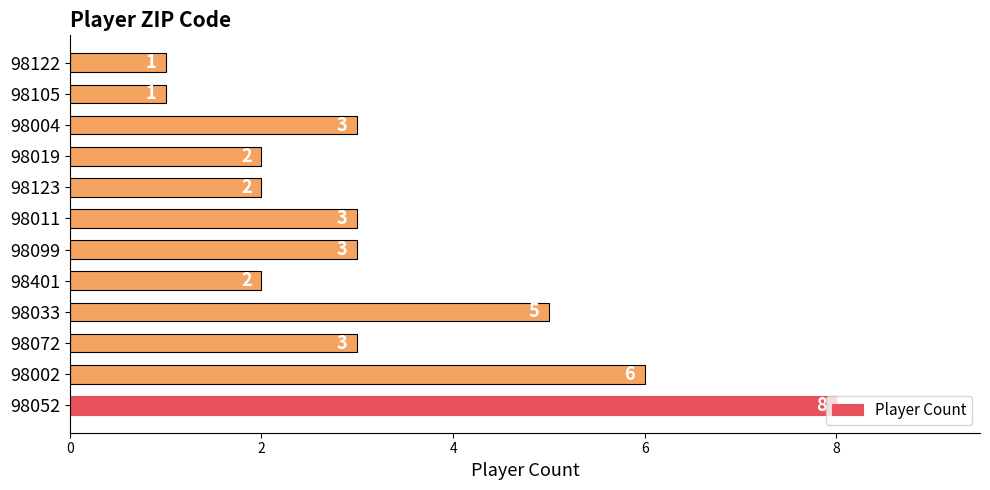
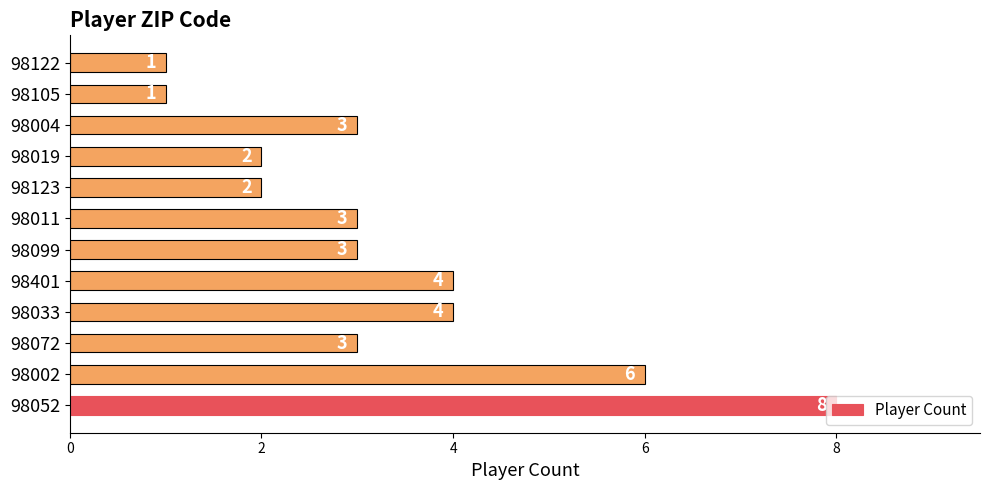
  {
    "98122": 1,
    "98105": 1,
    "98004": 3,
    "98019": 2,
    "98123": 2,
    "98011": 3,
    "98099": 3,
-   "98401": 2,
-   "98033": 5,
+   "98401": 4,
+   "98033": 4,
    "98072": 3,
    "98002": 6
  }
